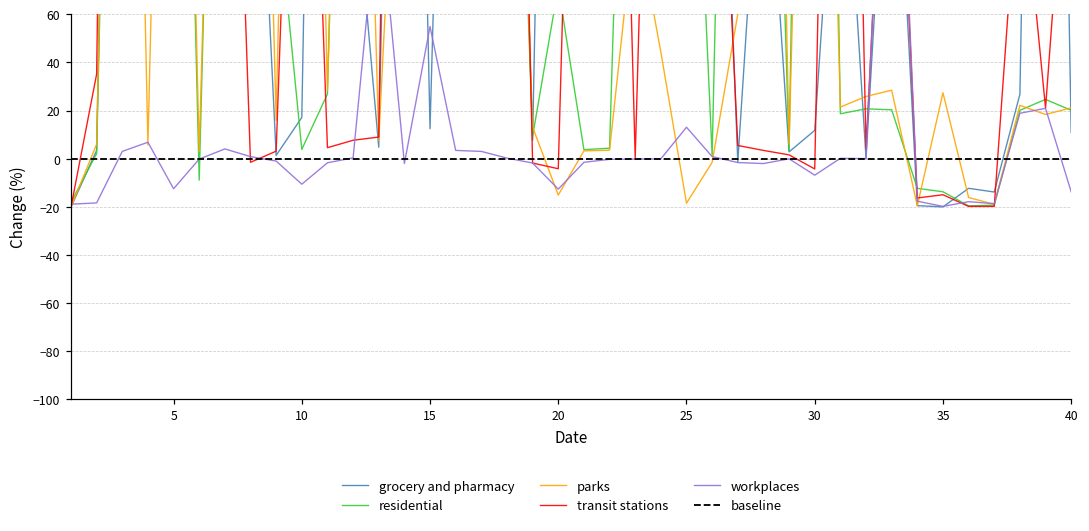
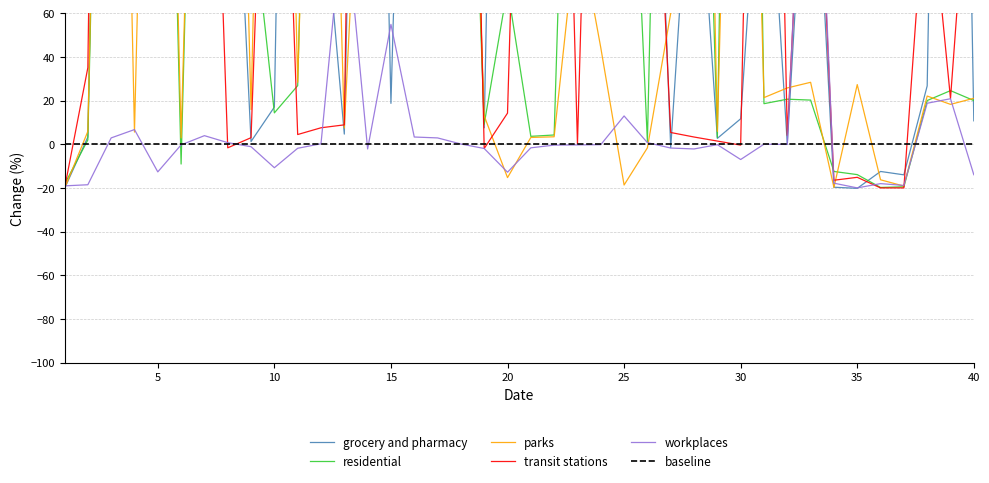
  {
    "grocery and pharmacy": {
      "10": 17,
-     "15": 12,
+     "15": 19,
      "30": 12,
      "40": 11
    },
    "residential": {
-     "10": 4,
+     "10": 14,
      "35": -14
    },
    "parks": {
      "20": -15,
      "25": -19,
      "35": 27
    },
    "transit stations": {
-     "20": -4,
-     "30": -4,
+     "20": 14,
+     "30": 0,
      "35": -15
    },
    "workplaces": {
      "5": -13,
      "10": -11,
      "15": 55,
      "20": -13,
      "25": 13,
      "30": -7,
      "40": -14
    }
  }
